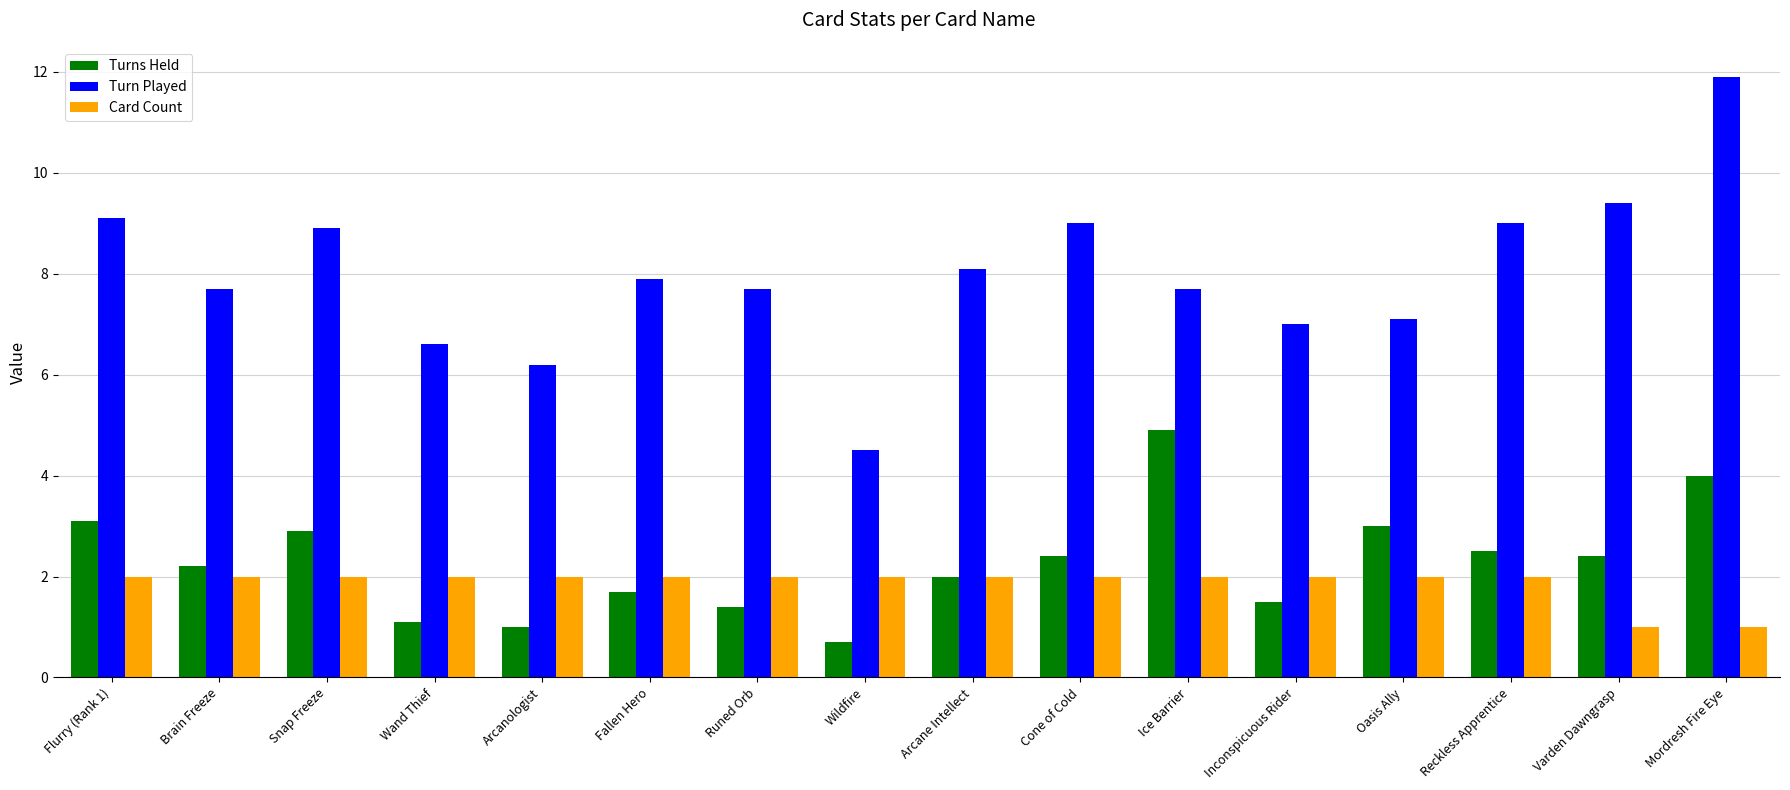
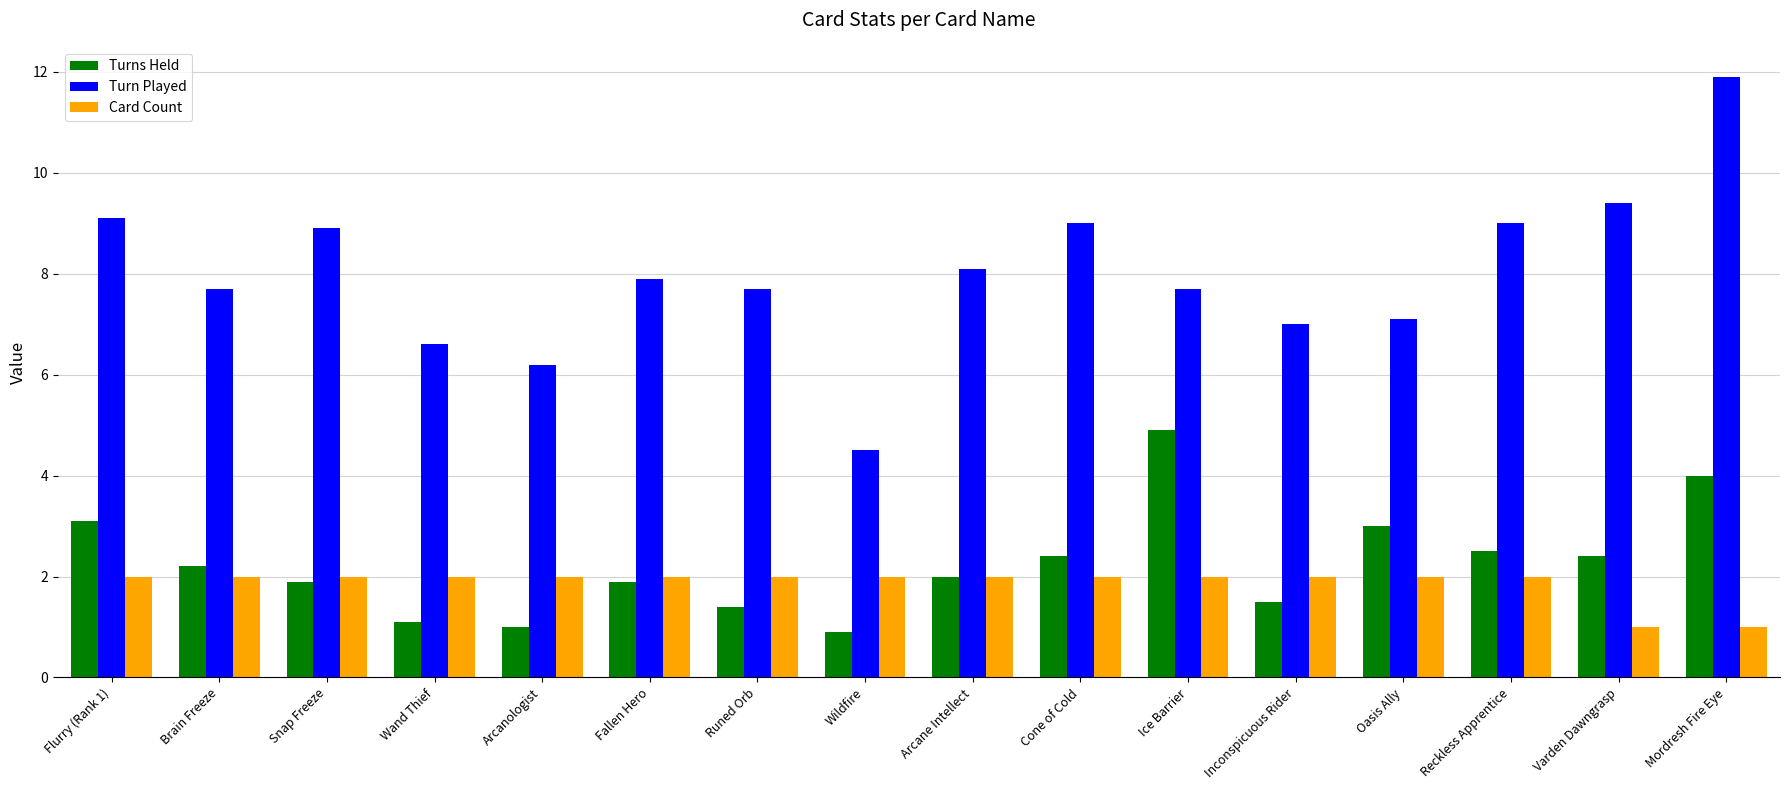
  {
    "Turns Held": {
      "Flurry (Rank 1)": 3.1,
      "Brain Freeze": 2.2,
-     "Snap Freeze": 2.9,
+     "Snap Freeze": 1.9,
      "Wand Thief": 1.1,
      "Arcanologist": 1.0,
-     "Fallen Hero": 1.7,
+     "Fallen Hero": 1.9,
      "Runed Orb": 1.4,
-     "Wildfire": 0.7,
+     "Wildfire": 0.9,
      "Arcane Intellect": 2.0,
      "Cone of Cold": 2.4,
      "Ice Barrier": 4.9,
      "Inconspicuous Rider": 1.5,
      "Oasis Ally": 3.0,
      "Reckless Apprentice": 2.5,
      "Varden Dawngrasp": 2.4,
      "Mordresh Fire Eye": 4.0
    },
    "Turn Played": {
      "Flurry (Rank 1)": 9.1,
      "Brain Freeze": 7.7,
      "Snap Freeze": 8.9,
      "Wand Thief": 6.6,
      "Arcanologist": 6.2,
      "Fallen Hero": 7.9,
      "Runed Orb": 7.7,
      "Wildfire": 4.5,
      "Arcane Intellect": 8.1,
      "Cone of Cold": 9.0,
      "Ice Barrier": 7.7,
      "Inconspicuous Rider": 7.0,
      "Oasis Ally": 7.1,
      "Reckless Apprentice": 9.0,
      "Varden Dawngrasp": 9.4,
      "Mordresh Fire Eye": 11.9
    },
    "Card Count": {
      "Flurry (Rank 1)": 2.0,
      "Brain Freeze": 2.0,
      "Snap Freeze": 2.0,
      "Wand Thief": 2.0,
      "Arcanologist": 2.0,
      "Fallen Hero": 2.0,
      "Runed Orb": 2.0,
      "Wildfire": 2.0,
      "Arcane Intellect": 2.0,
      "Cone of Cold": 2.0,
      "Ice Barrier": 2.0,
      "Inconspicuous Rider": 2.0,
      "Oasis Ally": 2.0,
      "Reckless Apprentice": 2.0,
      "Varden Dawngrasp": 1.0,
      "Mordresh Fire Eye": 1.0
    }
  }
